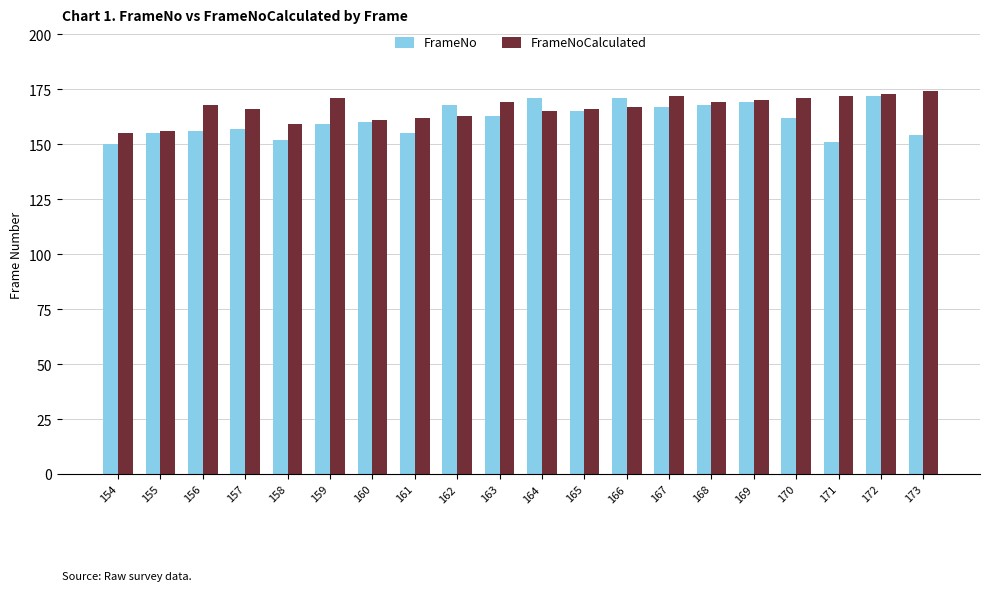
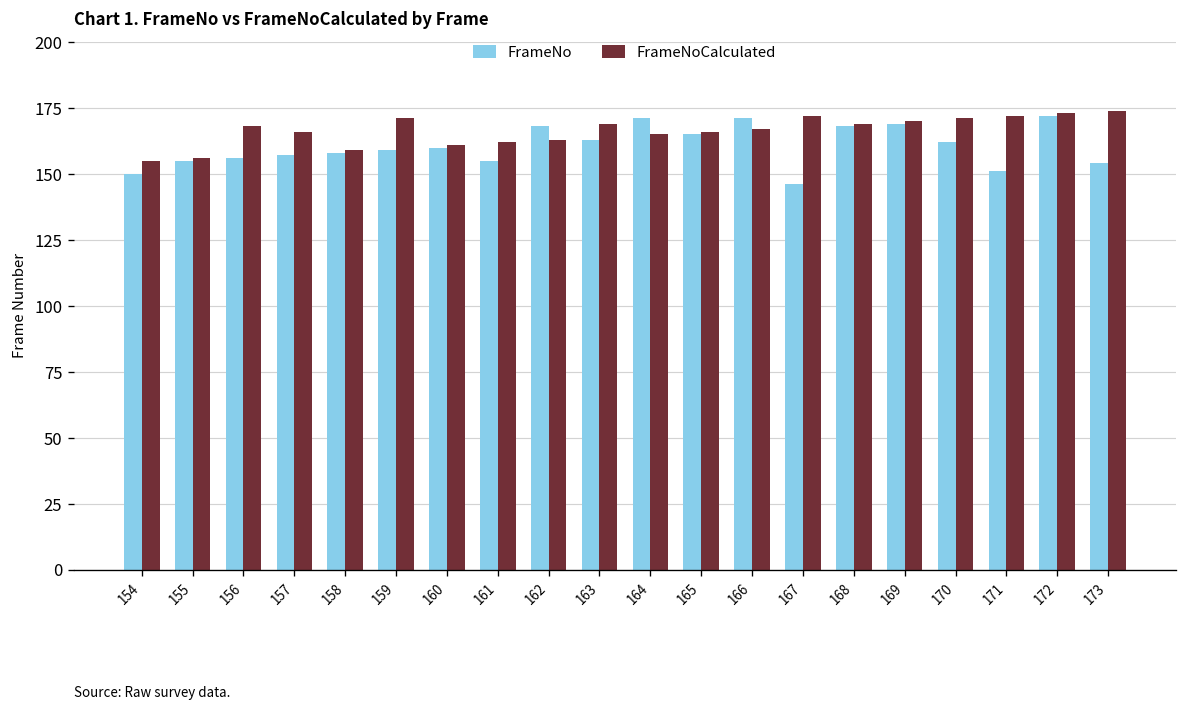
  {
    "FrameNo": {
      "154": 150,
      "155": 155,
      "156": 156,
      "157": 157,
-     "158": 152,
+     "158": 158,
      "159": 159,
      "160": 160,
      "161": 155,
      "162": 168,
      "163": 163,
      "164": 171,
      "165": 165,
      "166": 171,
-     "167": 167,
+     "167": 146,
      "168": 168,
      "169": 169,
      "170": 162,
      "171": 151,
      "172": 172,
      "173": 154
    },
    "FrameNoCalculated": {
      "154": 155,
      "155": 156,
      "156": 168,
      "157": 166,
      "158": 159,
      "159": 171,
      "160": 161,
      "161": 162,
      "162": 163,
      "163": 169,
      "164": 165,
      "165": 166,
      "166": 167,
      "167": 172,
      "168": 169,
      "169": 170,
      "170": 171,
      "171": 172,
      "172": 173,
      "173": 174
    }
  }
